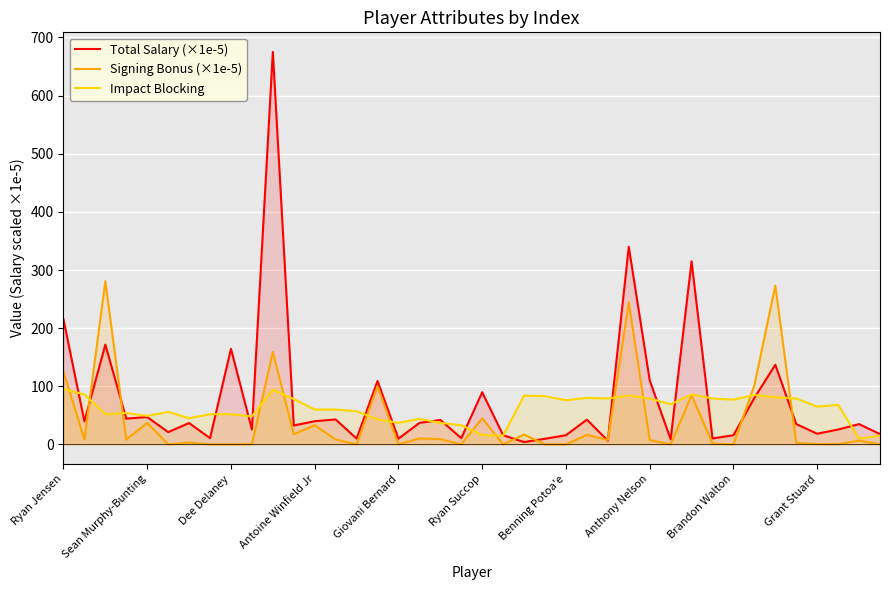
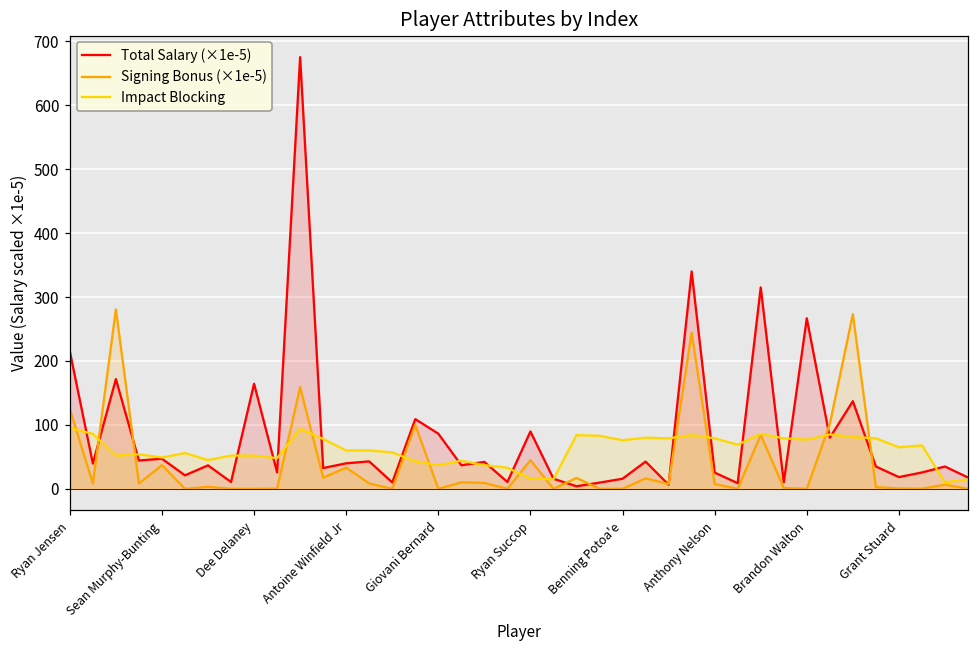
  {
    "Total Salary (×1e-5)": {
      "Ryan Jensen": 220,
      "Dee Delaney": 160,
      "Antoine Winfield Jr": 40,
-     "Giovani Bernard": 10,
+     "Giovani Bernard": 90,
      "Ryan Succop": 90,
      "Benning Potoa'e": 20,
-     "Anthony Nelson": 110,
-     "Brandon Walton": 20,
+     "Anthony Nelson": 30,
+     "Brandon Walton": 270,
      "Grant Stuard": 20
    }
  }
